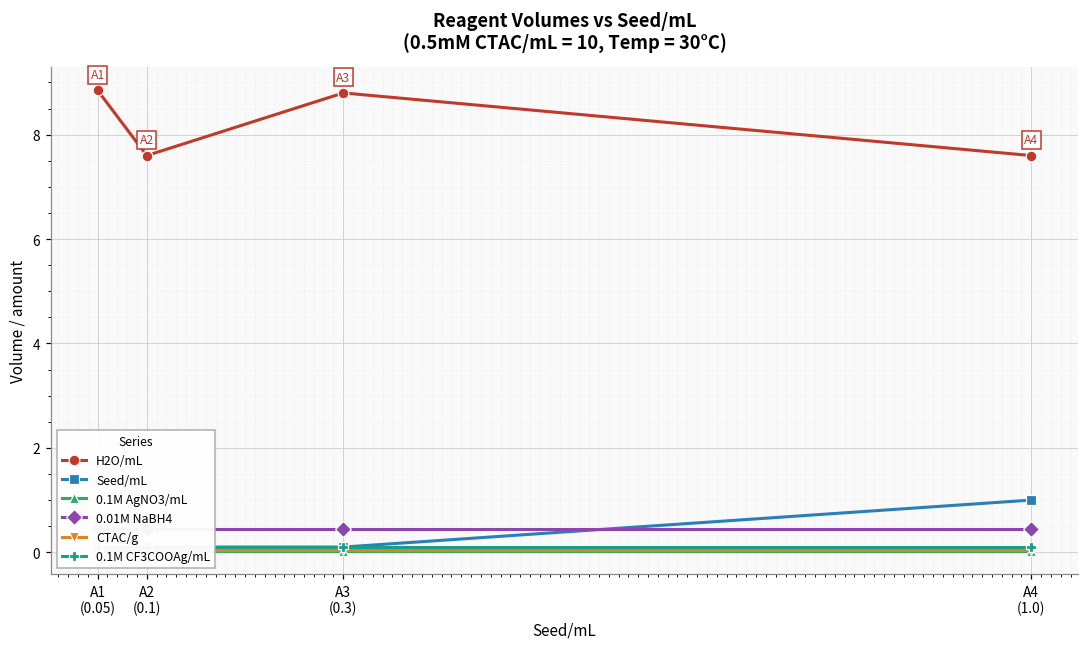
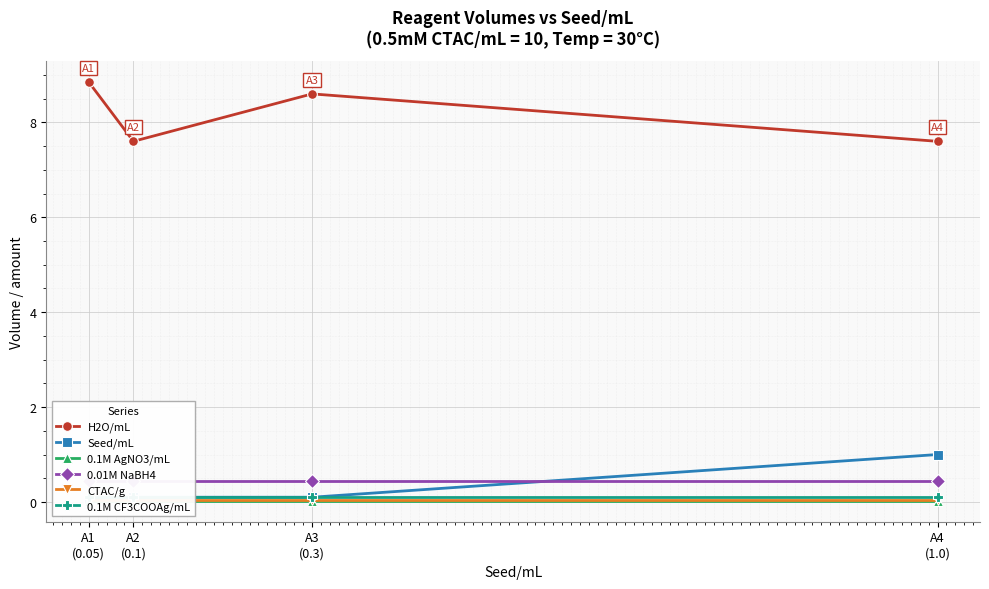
  {
    "H2O/mL": {
      "A1 (0.05)": 8.9,
      "A2 (0.1)": 7.6,
-     "A3 (0.3)": 8.8,
+     "A3 (0.3)": 8.6,
      "A4 (1.0)": 7.6
    },
    "Seed/mL": {
      "A4 (1.0)": 1.0
    },
    "0.01M NaBH4": {
      "A3 (0.3)": 0.5,
      "A4 (1.0)": 0.5
    }
  }
